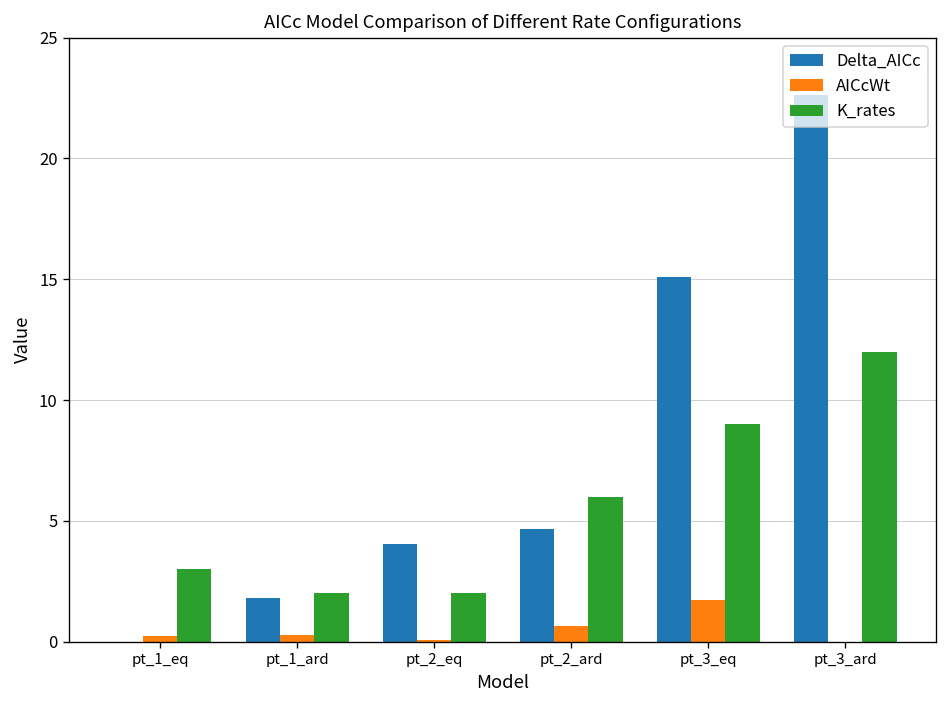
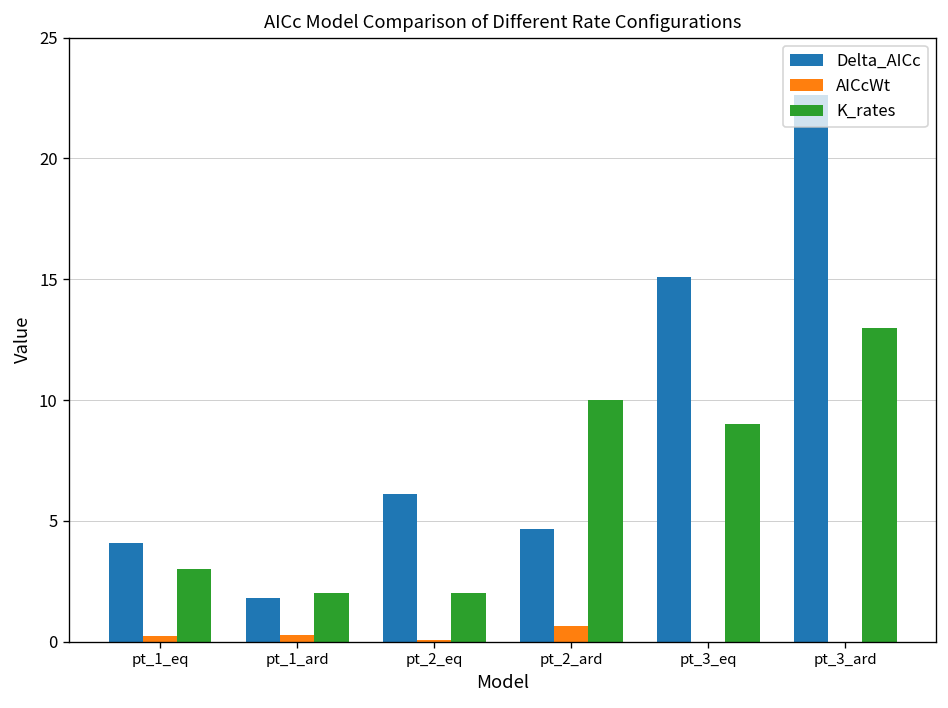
  {
    "Delta_AICc": {
-     "pt_1_eq": 0.0,
+     "pt_1_eq": 4.1,
      "pt_1_ard": 1.8,
-     "pt_2_eq": 4.1,
+     "pt_2_eq": 6.1,
      "pt_2_ard": 4.7,
      "pt_3_eq": 15.1
    },
    "AICcWt": {
      "pt_1_eq": 0.2,
      "pt_1_ard": 0.3,
      "pt_2_ard": 0.7,
-     "pt_3_eq": 1.7
+     "pt_3_eq": 0.0
    },
    "K_rates": {
      "pt_1_eq": 3,
      "pt_1_ard": 2,
      "pt_2_eq": 2,
-     "pt_2_ard": 6,
+     "pt_2_ard": 10,
      "pt_3_eq": 9,
-     "pt_3_ard": 12
+     "pt_3_ard": 13
    }
  }
